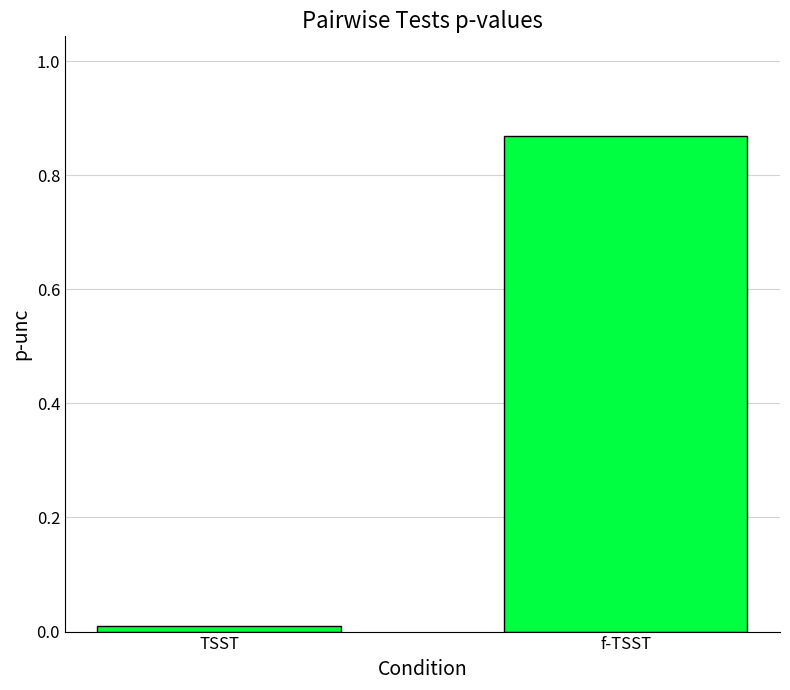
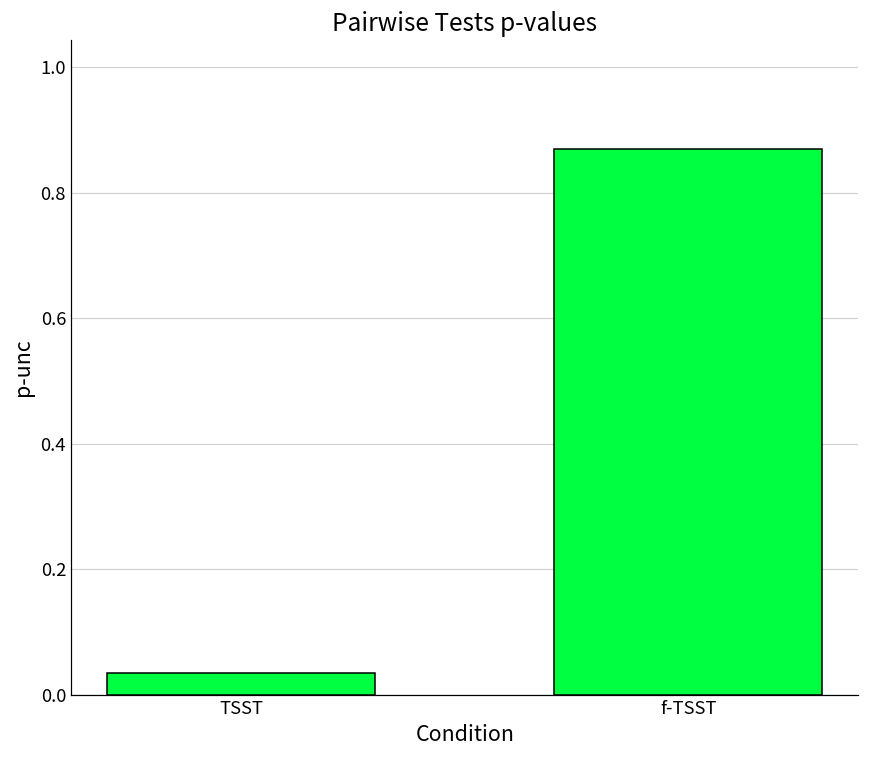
  {
-   "TSST": 0.01,
+   "TSST": 0.03,
    "f-TSST": 0.87
  }
